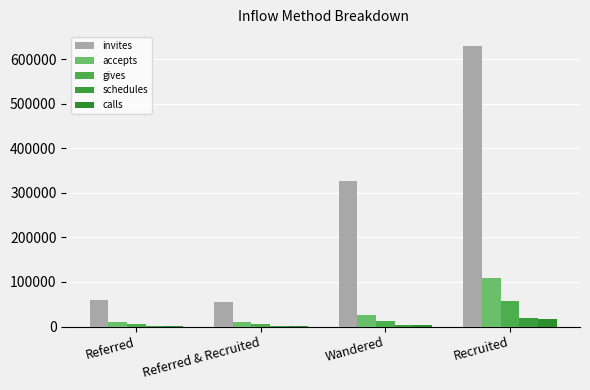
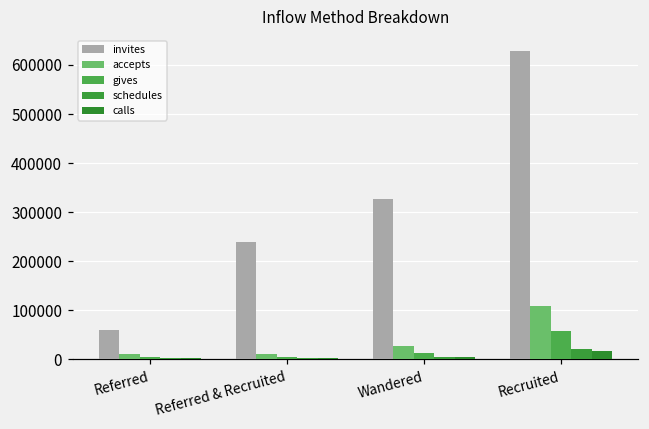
  {
    "invites": {
      "Referred": 60000,
-     "Referred & Recruited": 50000,
+     "Referred & Recruited": 240000,
      "Wandered": 330000,
      "Recruited": 630000
    }
  }
